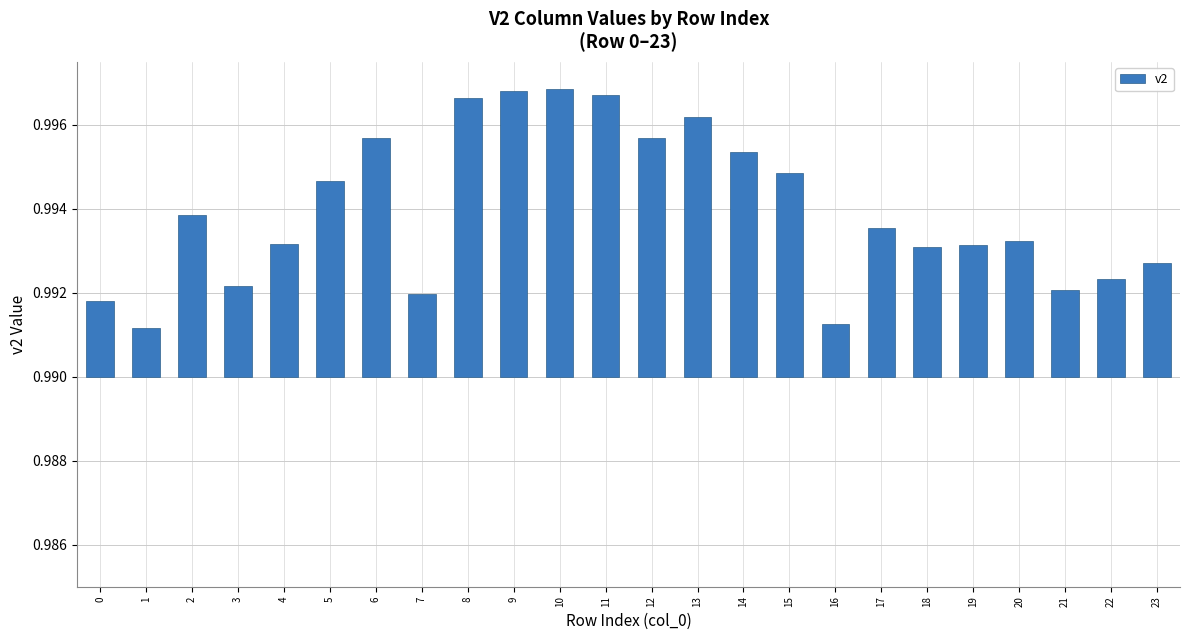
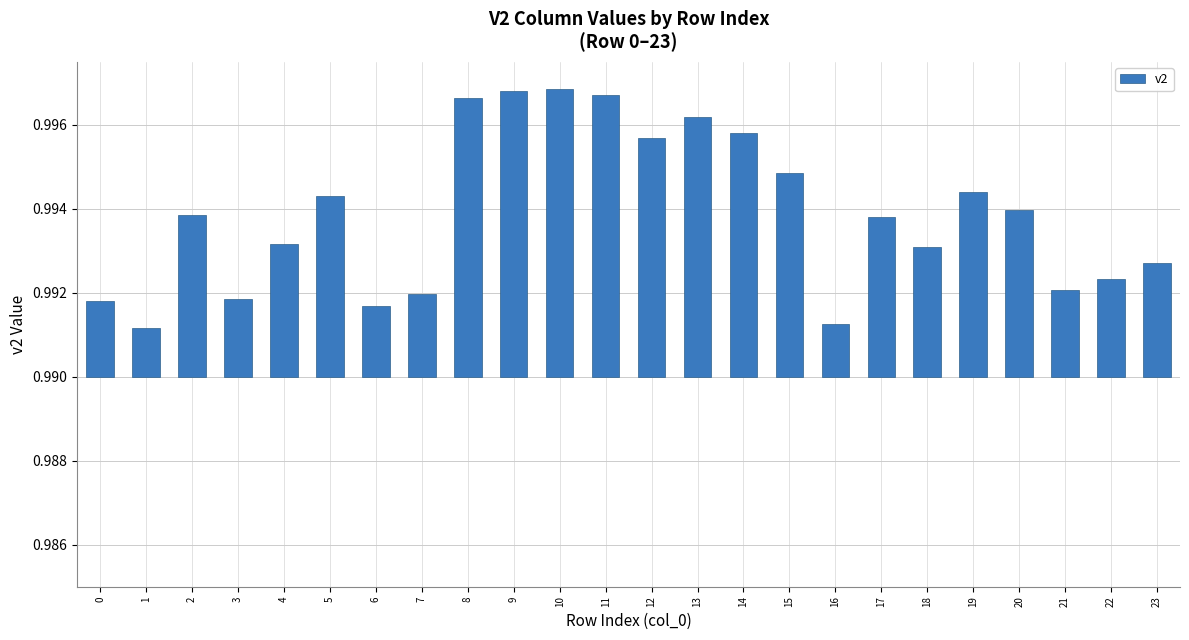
  {
    "0": 0.9918,
    "1": 0.9912,
    "2": 0.9939,
-   "3": 0.9922,
+   "3": 0.9919,
    "4": 0.9932,
-   "5": 0.9947,
-   "6": 0.9957,
+   "5": 0.9943,
+   "6": 0.9917,
    "7": 0.9920,
    "8": 0.9966,
    "9": 0.9968,
    "10": 0.9968,
    "11": 0.9967,
    "12": 0.9957,
    "13": 0.9962,
-   "14": 0.9954,
+   "14": 0.9958,
    "15": 0.9948,
    "16": 0.9913,
-   "17": 0.9935,
+   "17": 0.9938,
    "18": 0.9931,
-   "19": 0.9931,
-   "20": 0.9932,
+   "19": 0.9944,
+   "20": 0.9940,
    "21": 0.9921,
    "22": 0.9923,
    "23": 0.9927
  }
